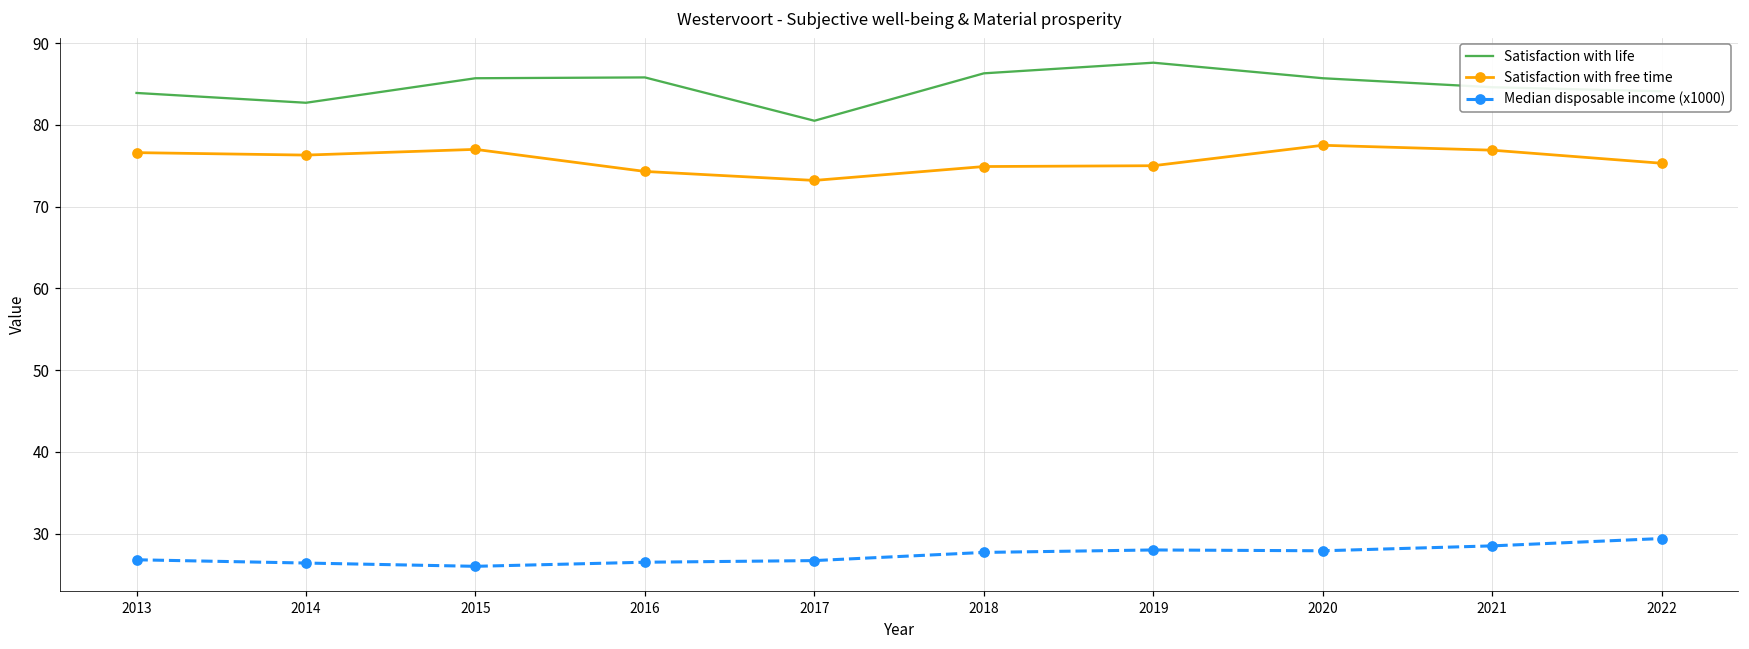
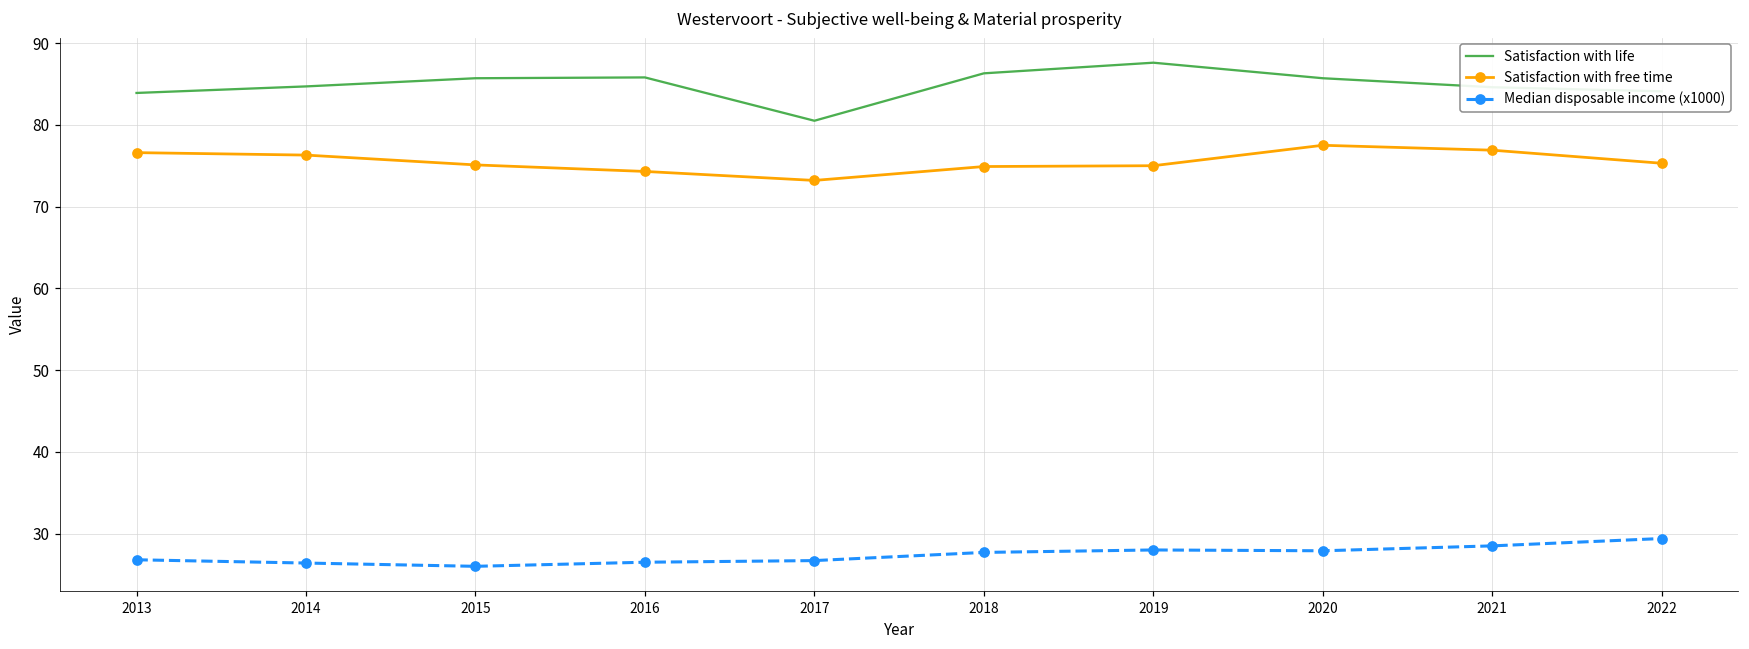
  {
    "Satisfaction with life": {
      "2013": 84,
-     "2014": 83,
+     "2014": 85,
      "2015": 86,
      "2016": 86,
      "2017": 81,
      "2018": 86,
      "2019": 88,
      "2020": 86
    },
    "Satisfaction with free time": {
      "2013": 77,
      "2014": 76,
-     "2015": 77,
+     "2015": 75,
      "2016": 74,
      "2017": 73,
      "2018": 75,
      "2019": 75,
      "2020": 78,
      "2021": 77,
      "2022": 75
    },
    "Median disposable income (x1000)": {
      "2013": 27,
      "2014": 26,
      "2015": 26,
      "2016": 27,
      "2017": 27,
      "2018": 28,
      "2019": 28,
      "2020": 28,
      "2021": 29,
      "2022": 29
    }
  }
